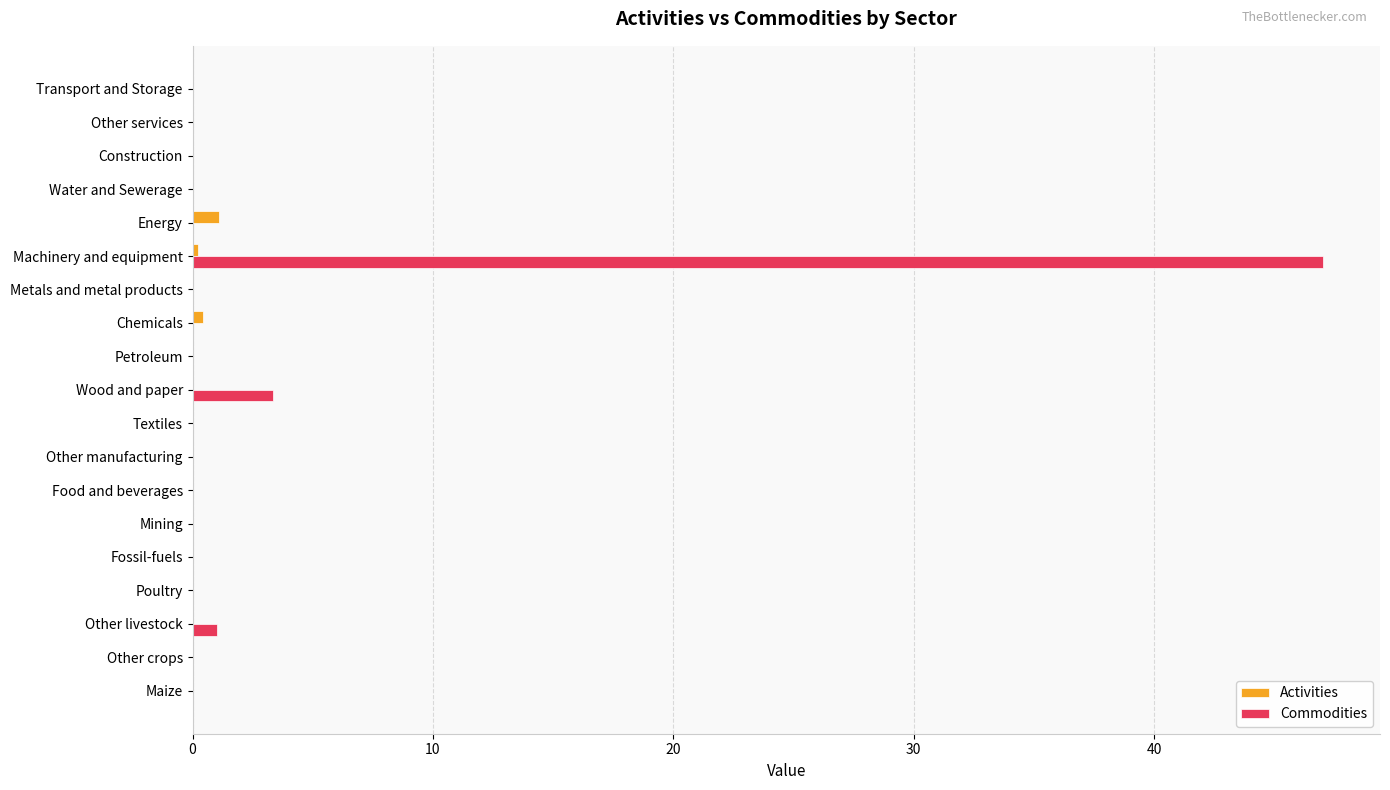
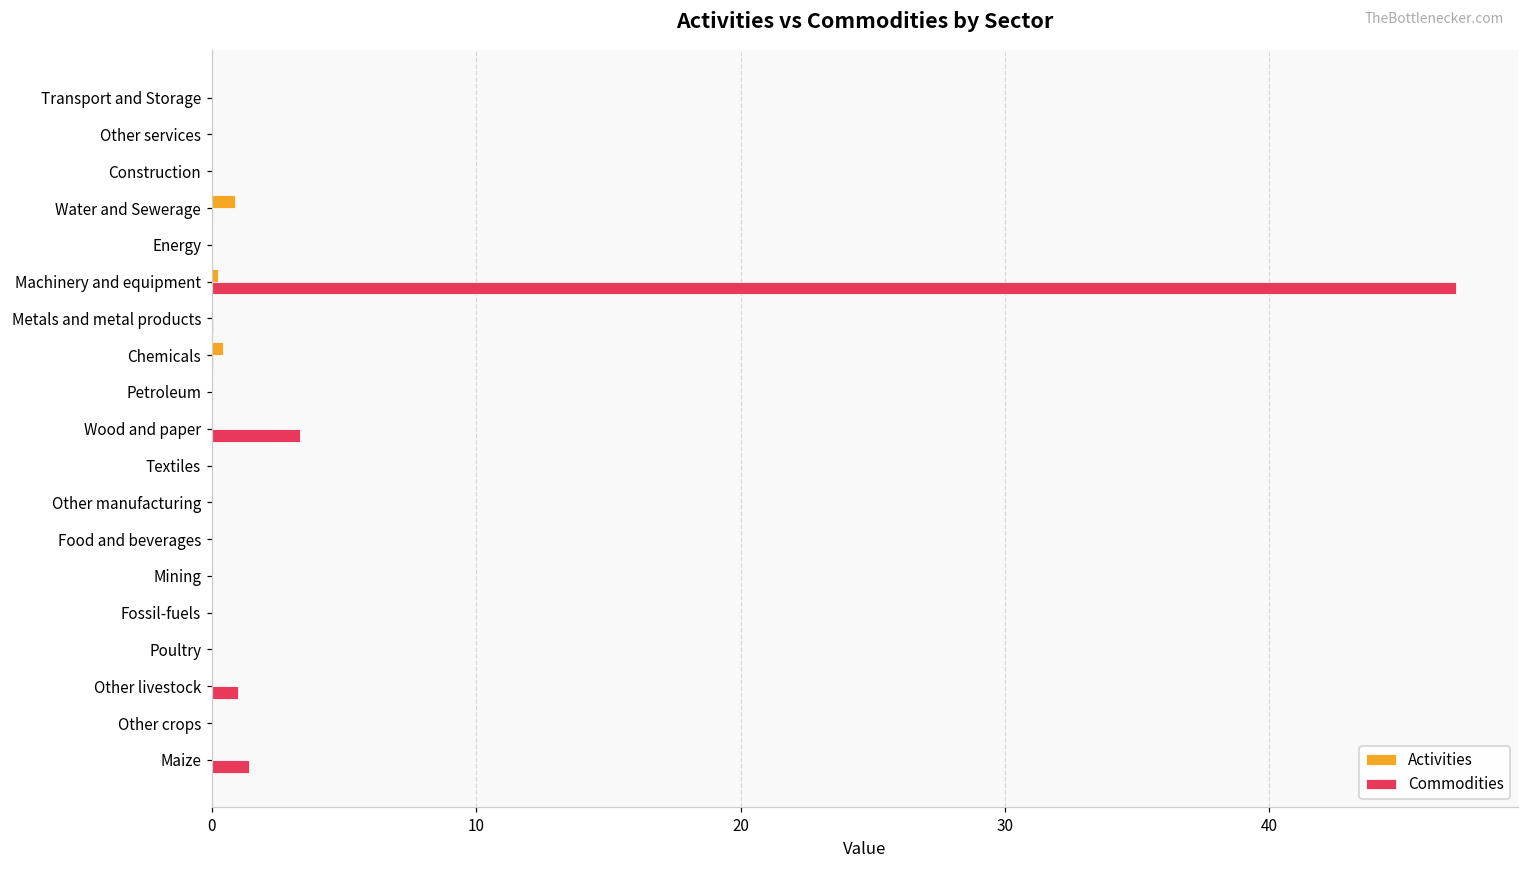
  {
    "Activities": {
-     "Water and Sewerage": 0.0,
-     "Energy": 1.1,
+     "Water and Sewerage": 0.9,
+     "Energy": 0.0,
      "Machinery and equipment": 0.2,
      "Chemicals": 0.4
    },
    "Commodities": {
      "Machinery and equipment": 47.1,
      "Wood and paper": 3.3,
      "Other livestock": 1.0,
-     "Maize": 0.0
+     "Maize": 1.4
    }
  }
